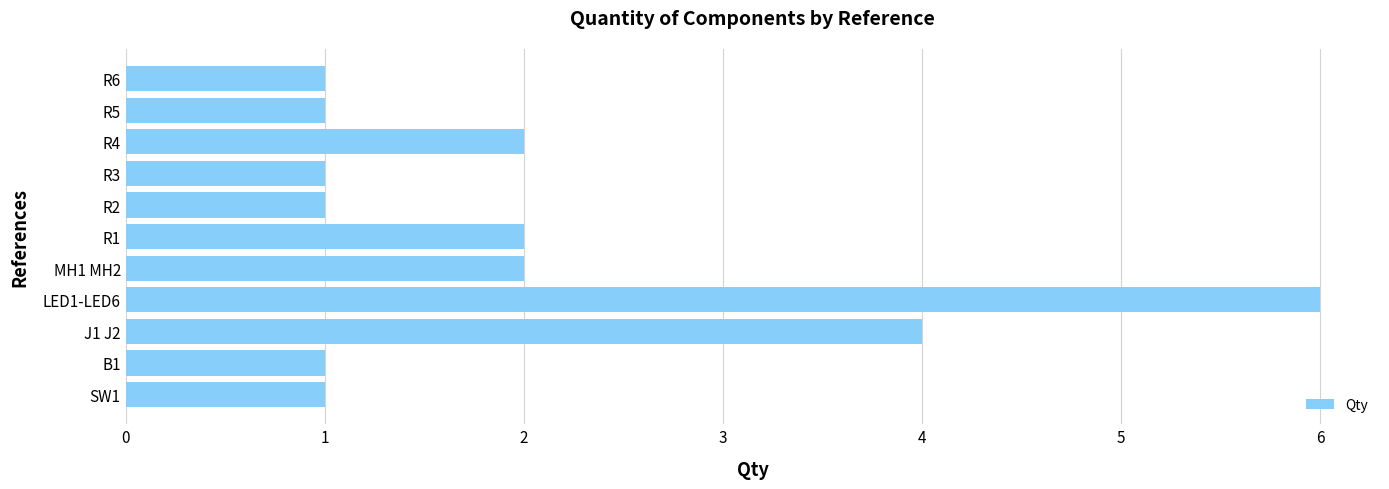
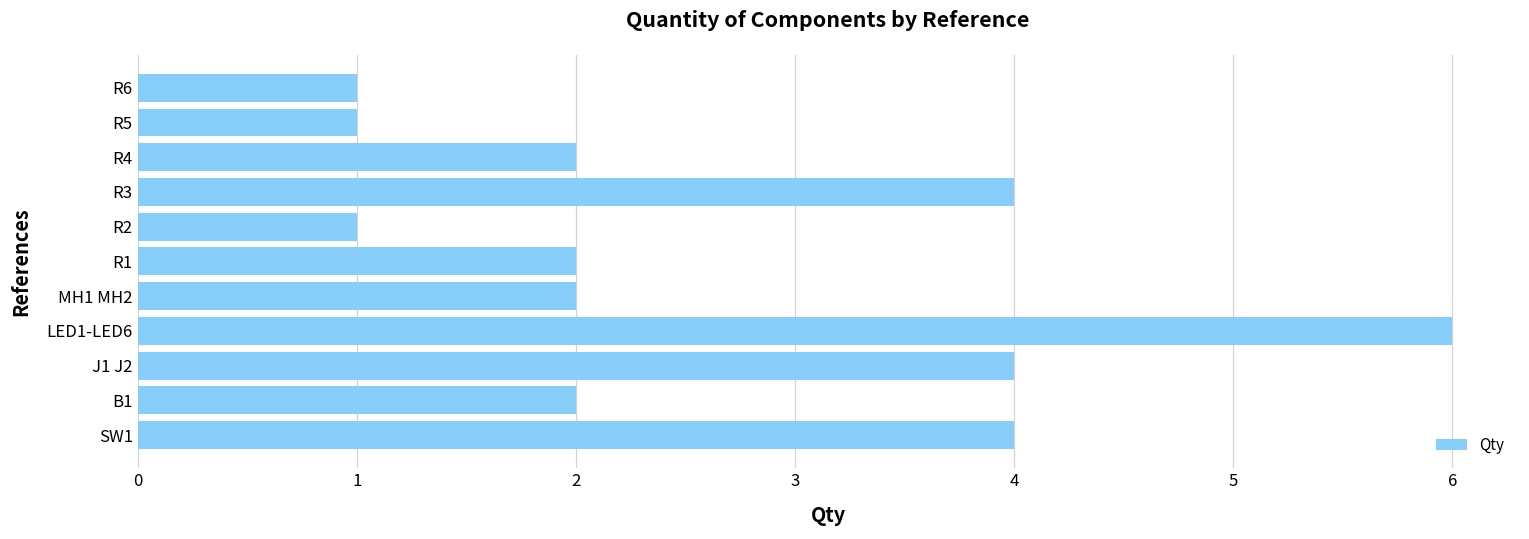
  {
    "R6": 1,
    "R5": 1,
    "R4": 2,
-   "R3": 1,
+   "R3": 4,
    "R2": 1,
    "R1": 2,
    "MH1 MH2": 2,
    "LED1-LED6": 6,
    "J1 J2": 4,
-   "B1": 1,
-   "SW1": 1
+   "B1": 2,
+   "SW1": 4
  }
